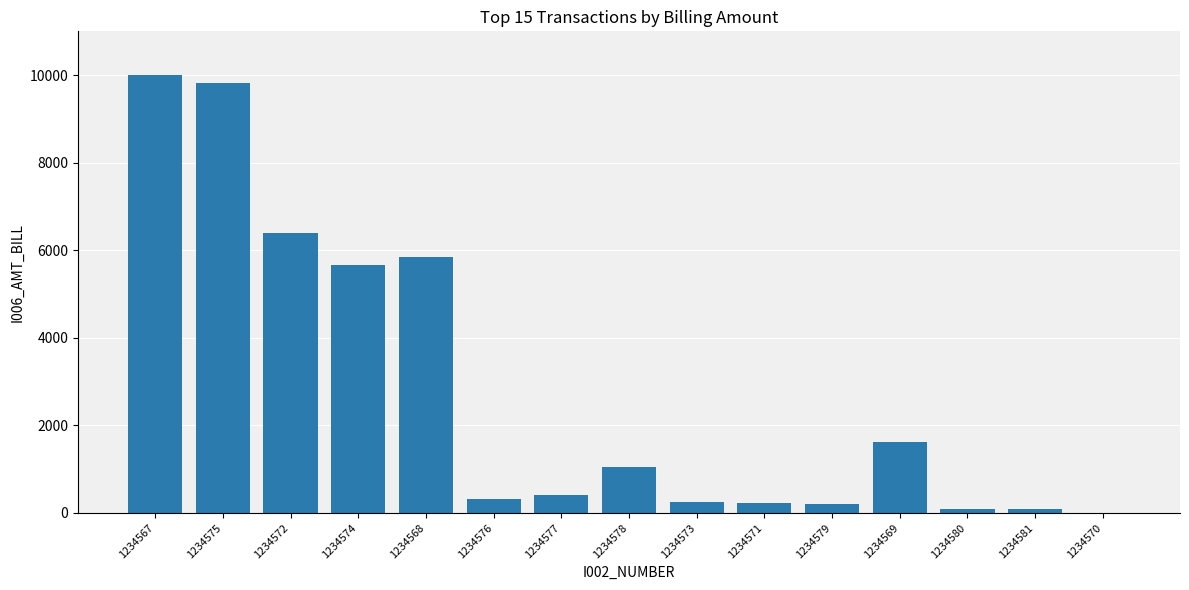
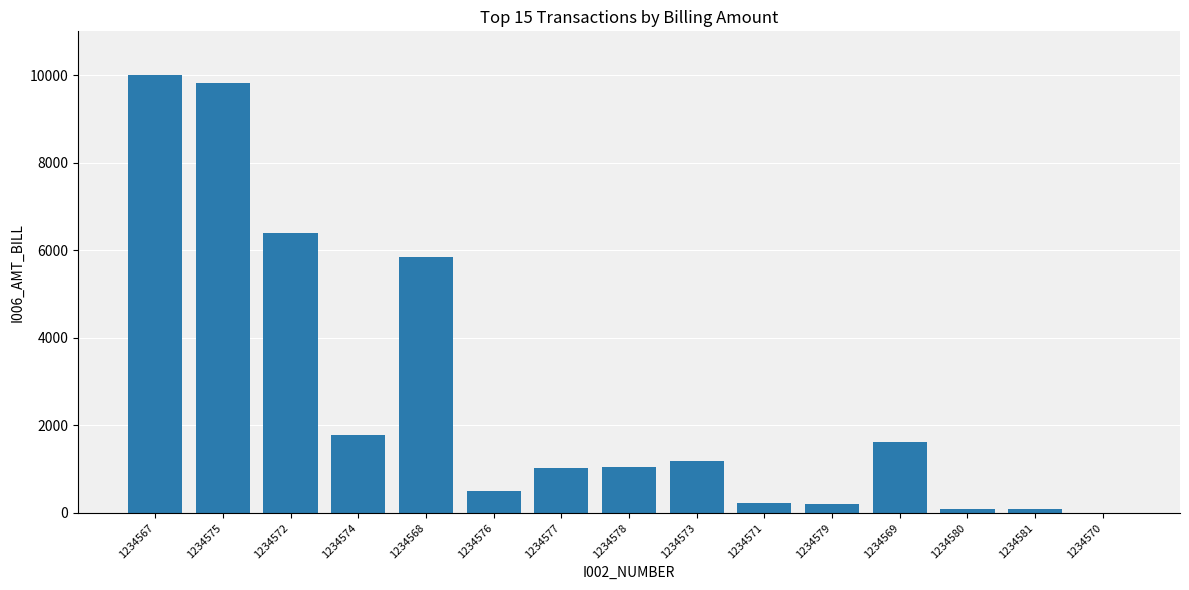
  {
    "1234567": 10000,
    "1234575": 9800,
    "1234572": 6400,
-   "1234574": 5700,
+   "1234574": 1800,
    "1234568": 5800,
-   "1234576": 300,
-   "1234577": 400,
+   "1234576": 500,
+   "1234577": 1000,
    "1234578": 1000,
-   "1234573": 300,
+   "1234573": 1200,
    "1234571": 200,
    "1234579": 200,
    "1234569": 1600,
    "1234580": 100,
    "1234581": 100
  }
